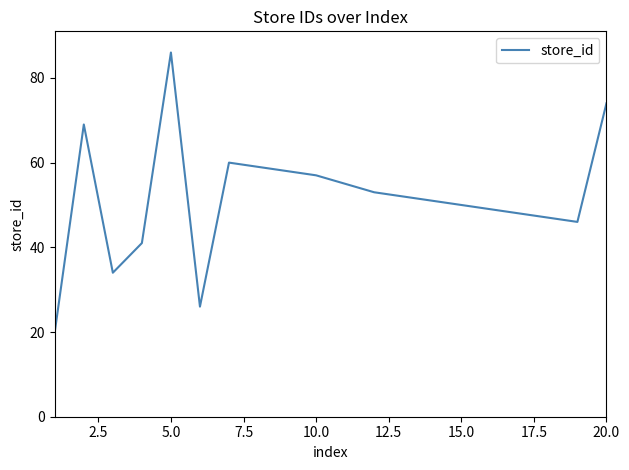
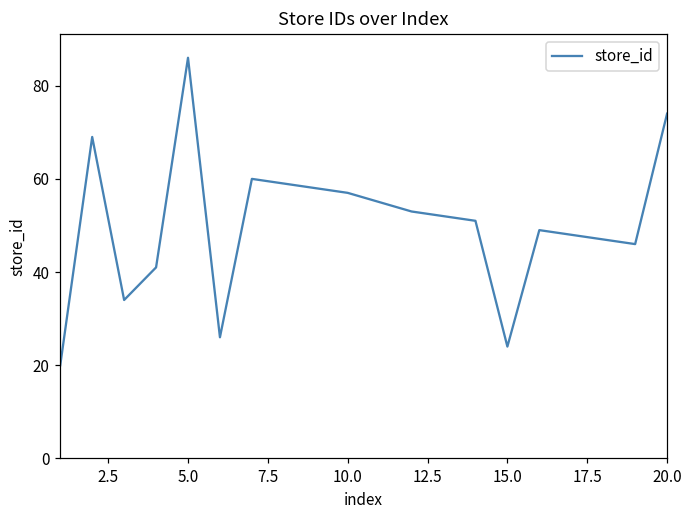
  {
    "5.0": 86,
    "10.0": 57,
-   "15.0": 50,
+   "15.0": 24,
    "20.0": 74
  }
